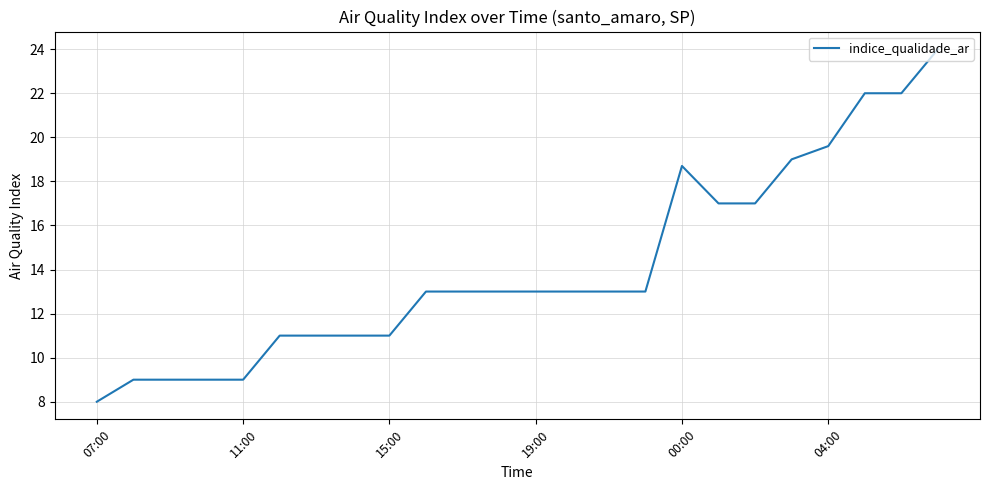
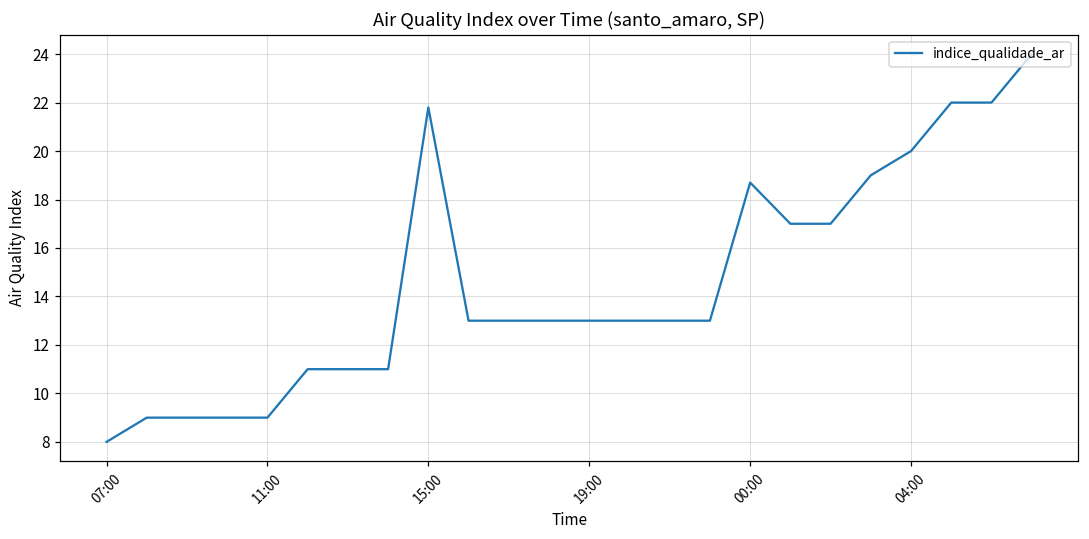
  {
    "11:00": 9.0,
-   "15:00": 11.0,
+   "15:00": 21.8,
    "19:00": 13.0,
    "00:00": 18.7,
-   "04:00": 19.6
+   "04:00": 20.0
  }
